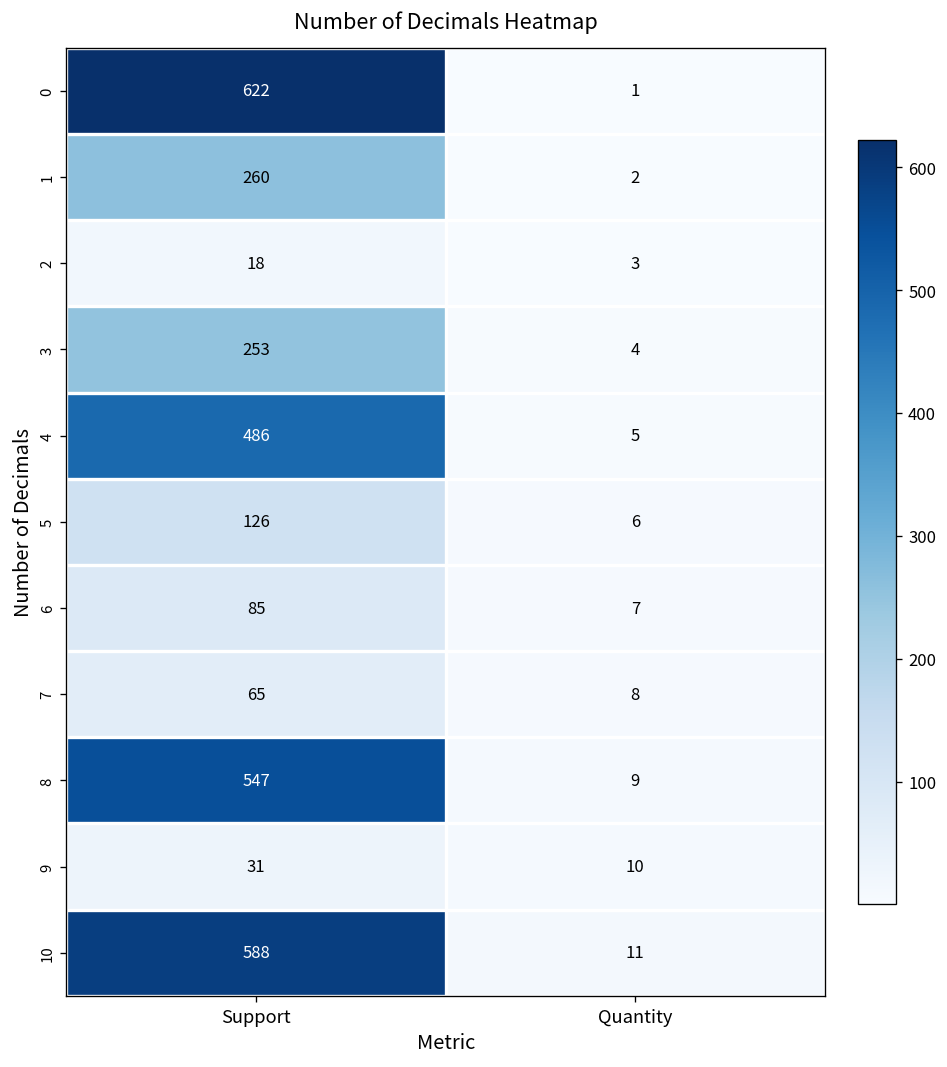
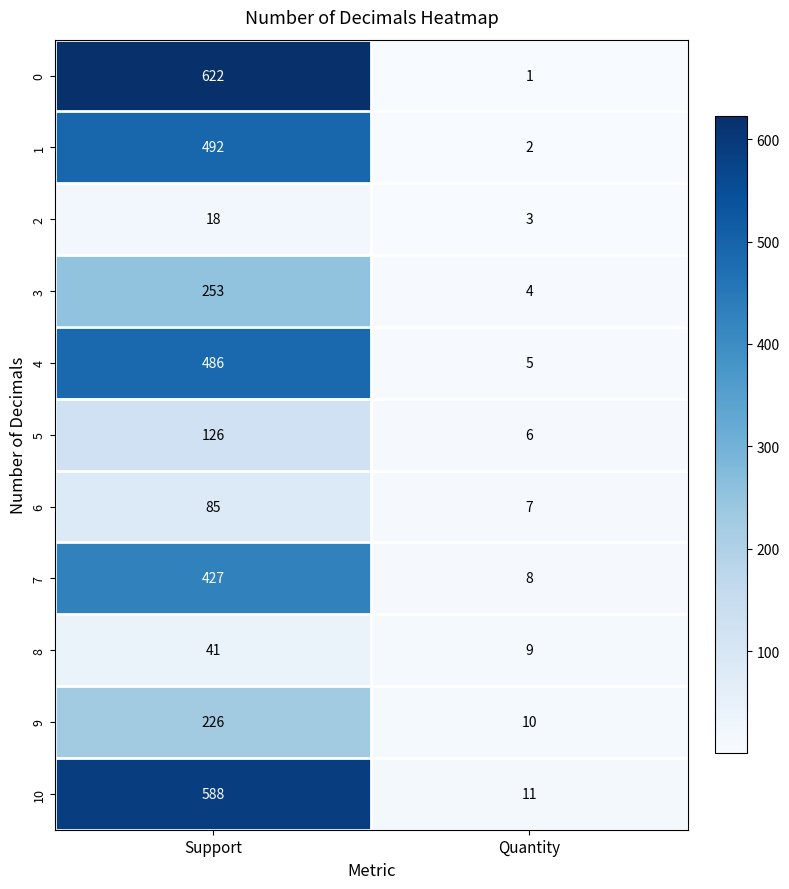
  {
    "0": {
      "Support": 622,
      "Quantity": 1
    },
    "1": {
-     "Support": 260,
+     "Support": 492,
      "Quantity": 2
    },
    "2": {
      "Support": 18,
      "Quantity": 3
    },
    "3": {
      "Support": 253,
      "Quantity": 4
    },
    "4": {
      "Support": 486,
      "Quantity": 5
    },
    "5": {
      "Support": 126,
      "Quantity": 6
    },
    "6": {
      "Support": 85,
      "Quantity": 7
    },
    "7": {
-     "Support": 65,
+     "Support": 427,
      "Quantity": 8
    },
    "8": {
-     "Support": 547,
+     "Support": 41,
      "Quantity": 9
    },
    "9": {
-     "Support": 31,
+     "Support": 226,
      "Quantity": 10
    },
    "10": {
      "Support": 588,
      "Quantity": 11
    }
  }
